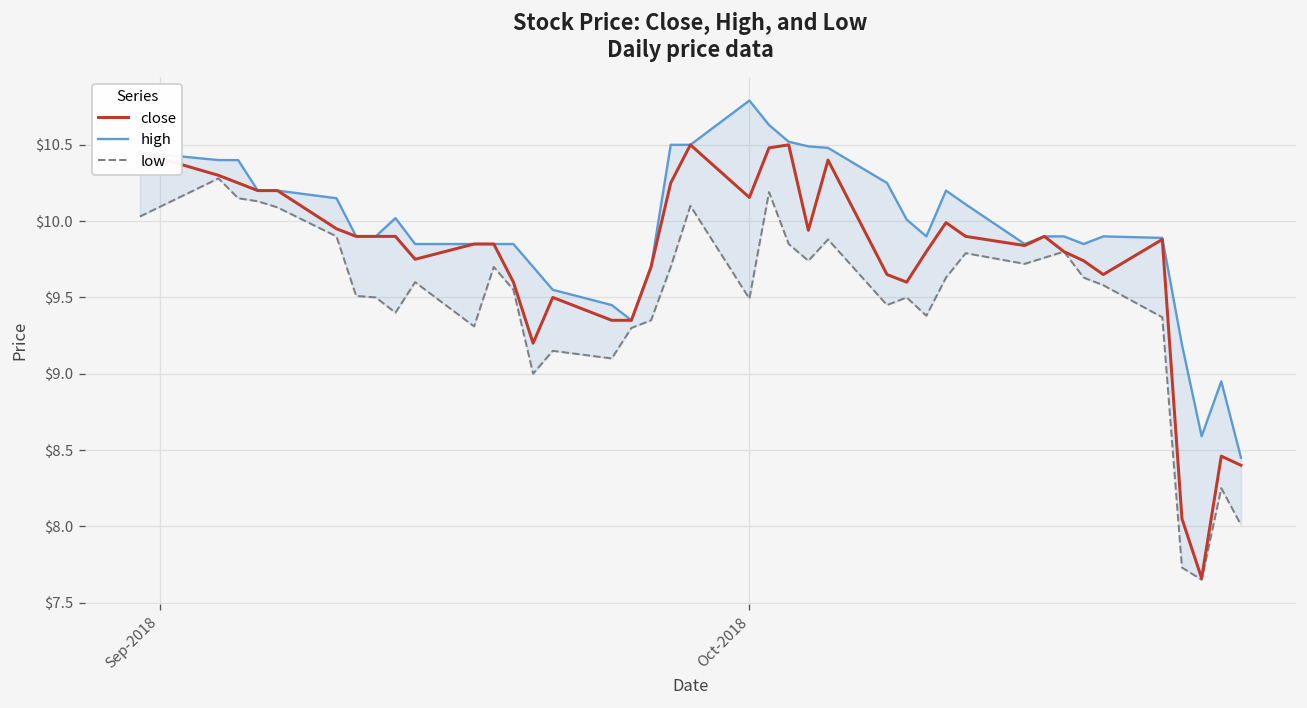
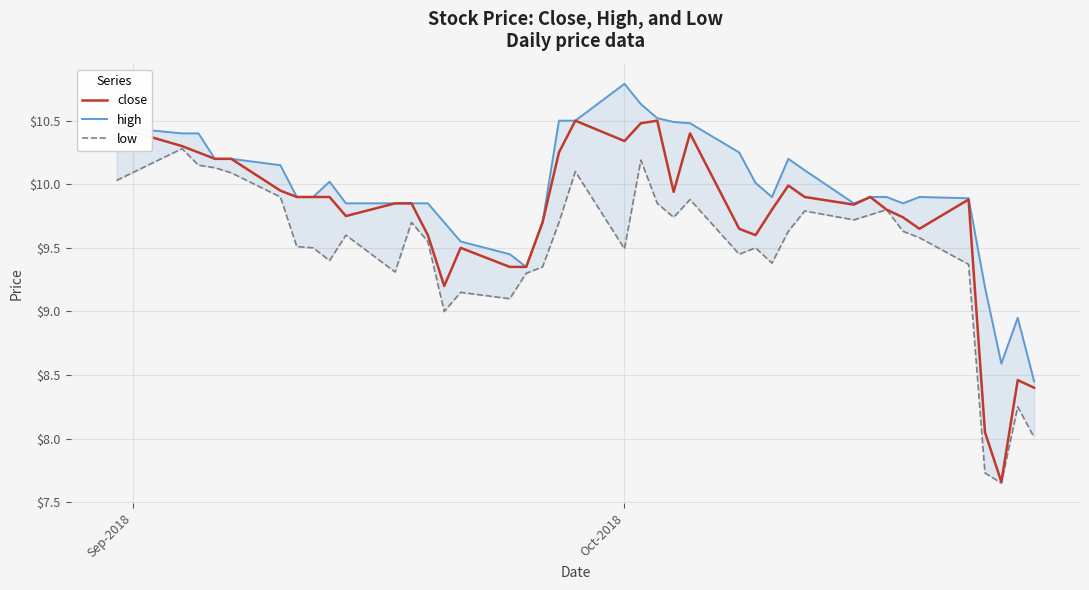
  {
    "close": {
-     "Oct-2018": "$10.16"
+     "Oct-2018": "$10.34"
    },
    "high": {
      "Oct-2018": "$10.79"
    },
    "low": {
      "Oct-2018": "$9.49"
    }
  }
